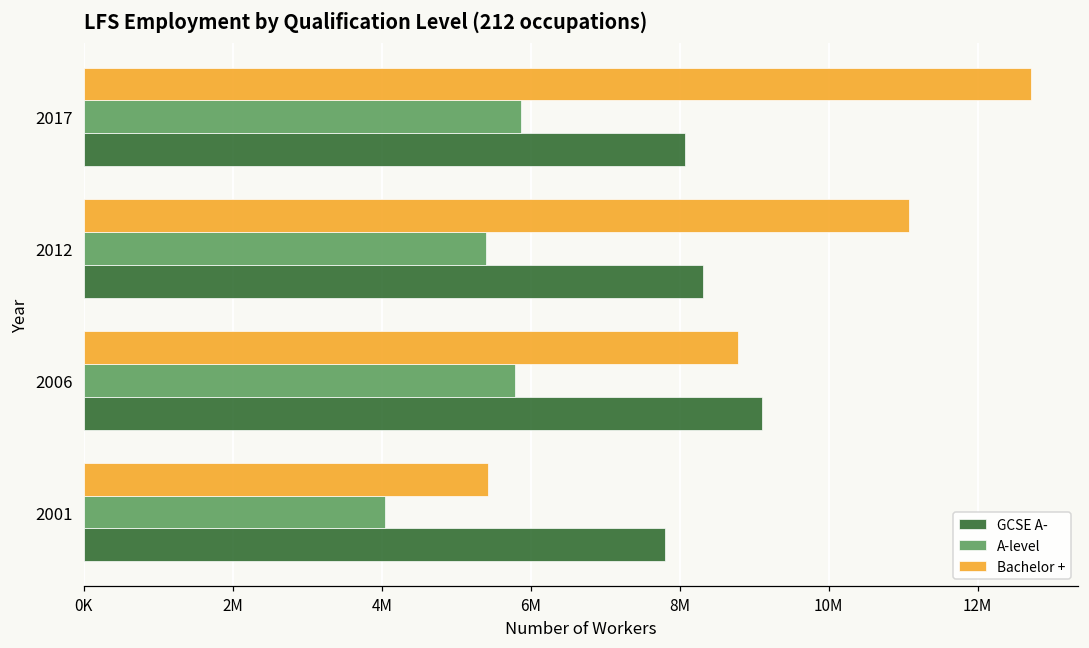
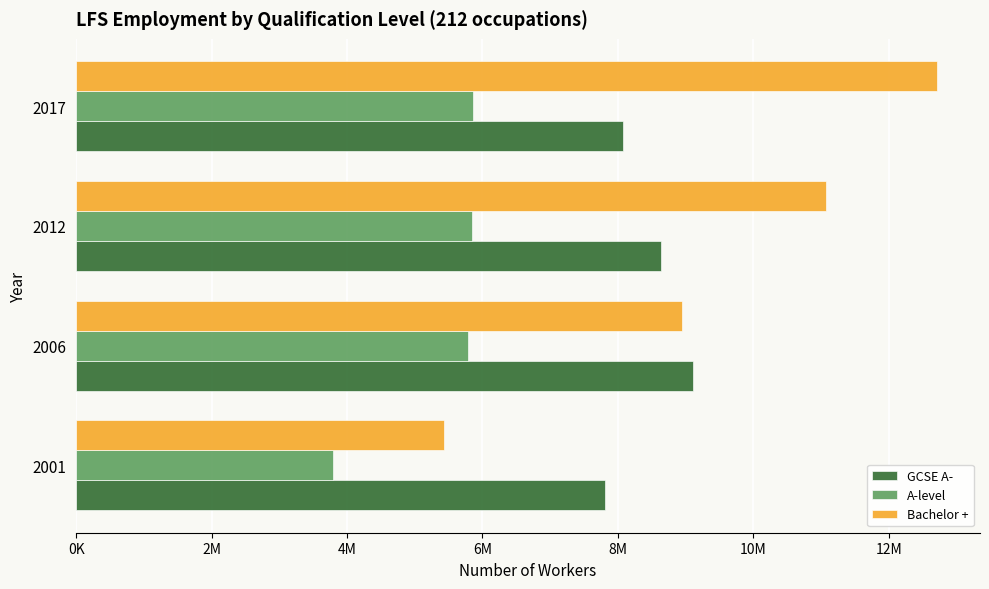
  {
    "GCSE A-": {
      "2017": 8100000,
-     "2012": 8300000,
+     "2012": 8600000,
      "2006": 9100000,
      "2001": 7800000
    },
    "A-level": {
      "2017": 5900000,
-     "2012": 5400000,
+     "2012": 5900000,
      "2006": 5800000,
-     "2001": 4100000
+     "2001": 3800000
    },
    "Bachelor +": {
      "2017": 12700000,
      "2012": 11100000,
-     "2006": 8800000,
+     "2006": 8900000,
      "2001": 5400000
    }
  }
